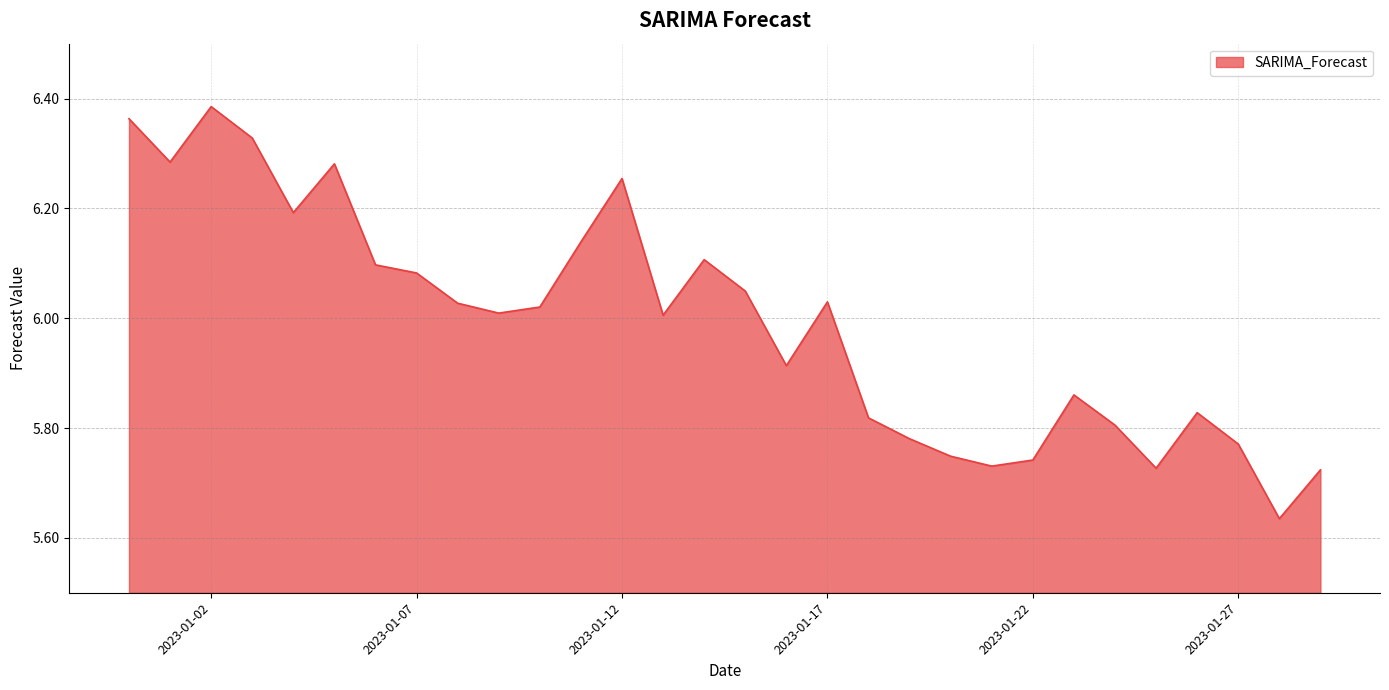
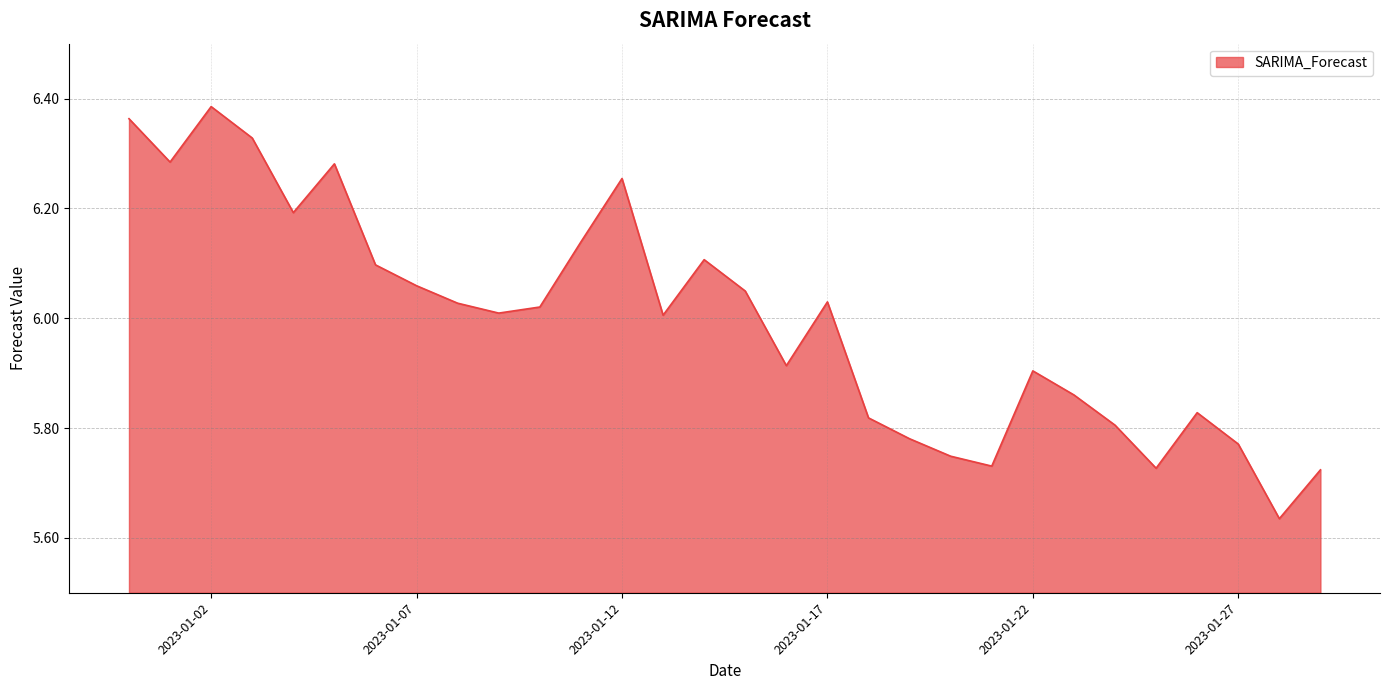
  {
    "2023-01-02": 6.39,
-   "2023-01-07": 6.08,
+   "2023-01-07": 6.06,
    "2023-01-12": 6.25,
    "2023-01-17": 6.03,
-   "2023-01-22": 5.74,
+   "2023-01-22": 5.90,
    "2023-01-27": 5.77
  }
